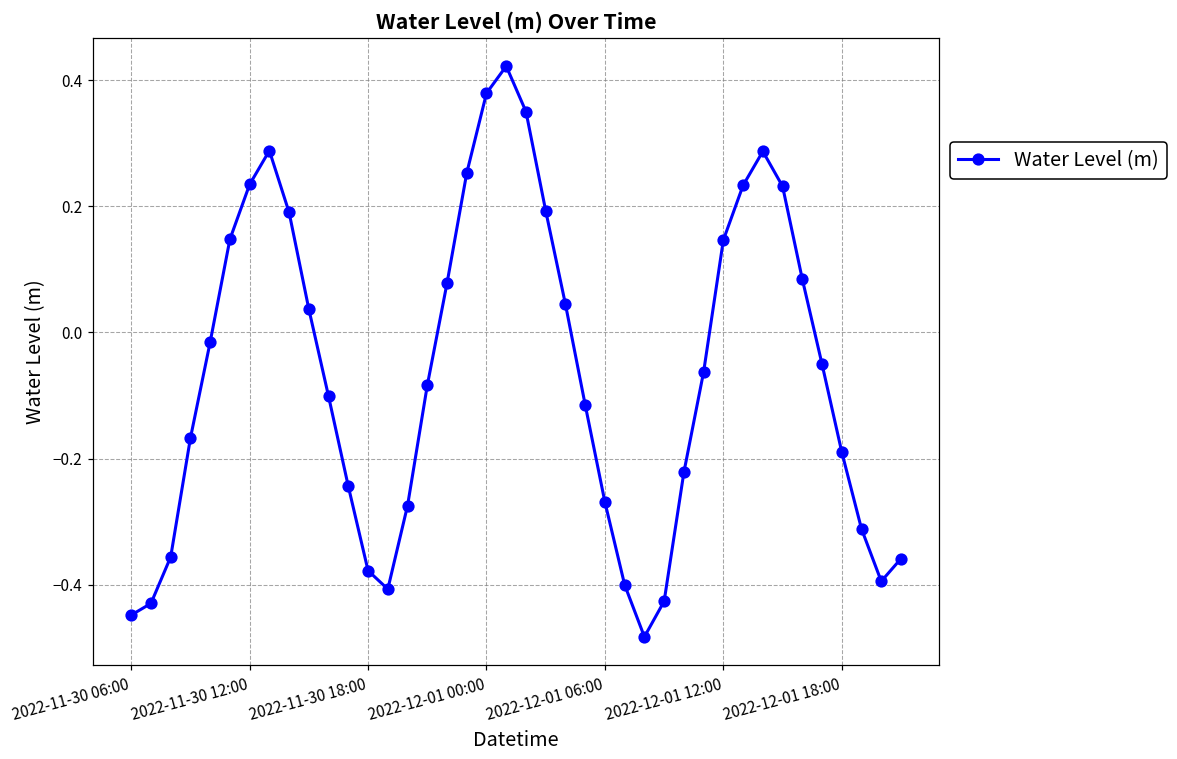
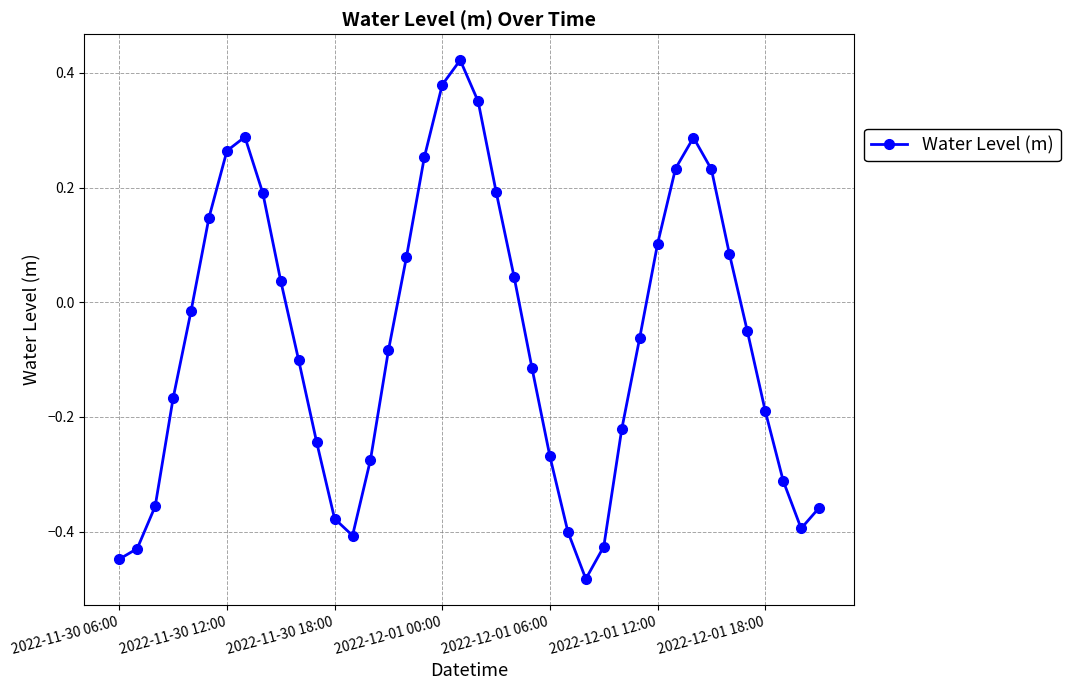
  {
    "2022-11-30 06:00": -0.45,
-   "2022-11-30 12:00": 0.23,
+   "2022-11-30 12:00": 0.26,
    "2022-11-30 18:00": -0.38,
    "2022-12-01 00:00": 0.38,
    "2022-12-01 06:00": -0.27,
-   "2022-12-01 12:00": 0.15,
+   "2022-12-01 12:00": 0.10,
    "2022-12-01 18:00": -0.19
  }
